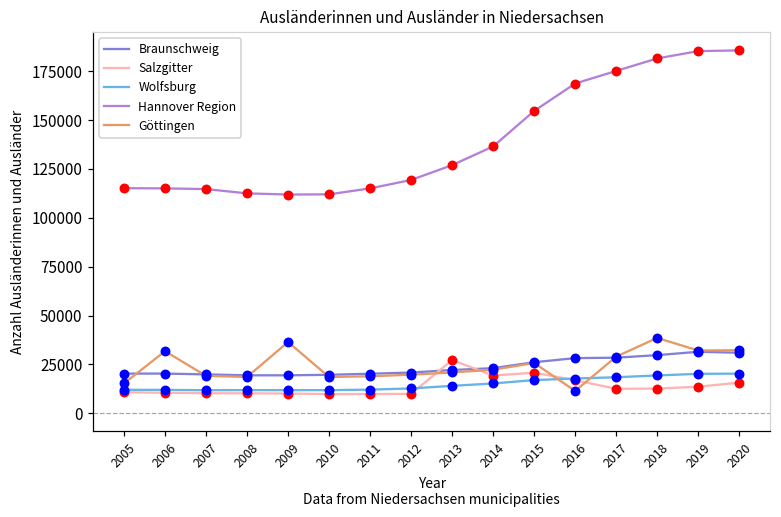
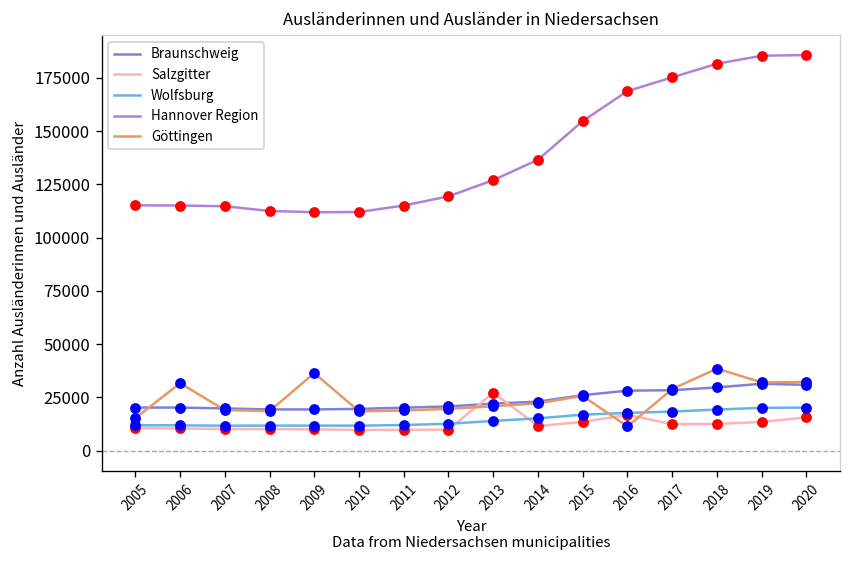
  {
    "Salzgitter": {
      "2006": 10000,
      "2007": 10000,
      "2008": 10000,
      "2009": 10000,
      "2010": 10000,
      "2011": 10000,
      "2012": 10000,
      "2013": 27000,
-     "2014": 19000,
-     "2015": 21000,
+     "2014": 12000,
+     "2015": 14000,
      "2017": 13000,
      "2018": 13000,
      "2019": 14000,
      "2020": 16000
    },
    "Göttingen": {
      "2005": 15000,
      "2006": 32000,
      "2009": 36000,
      "2016": 11000,
      "2018": 39000
    }
  }
